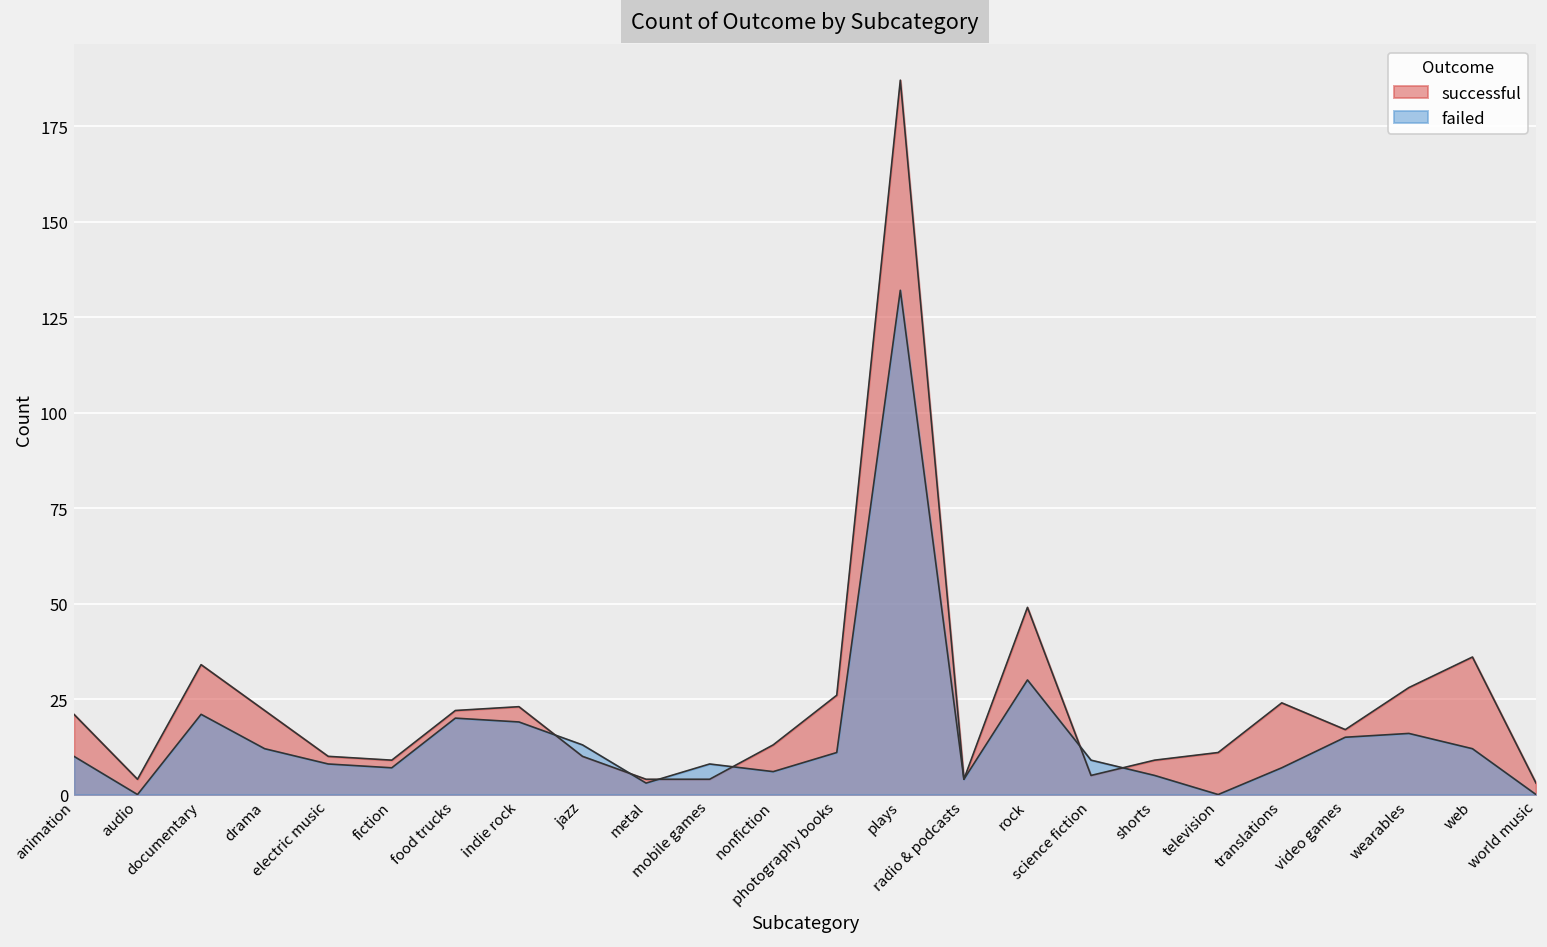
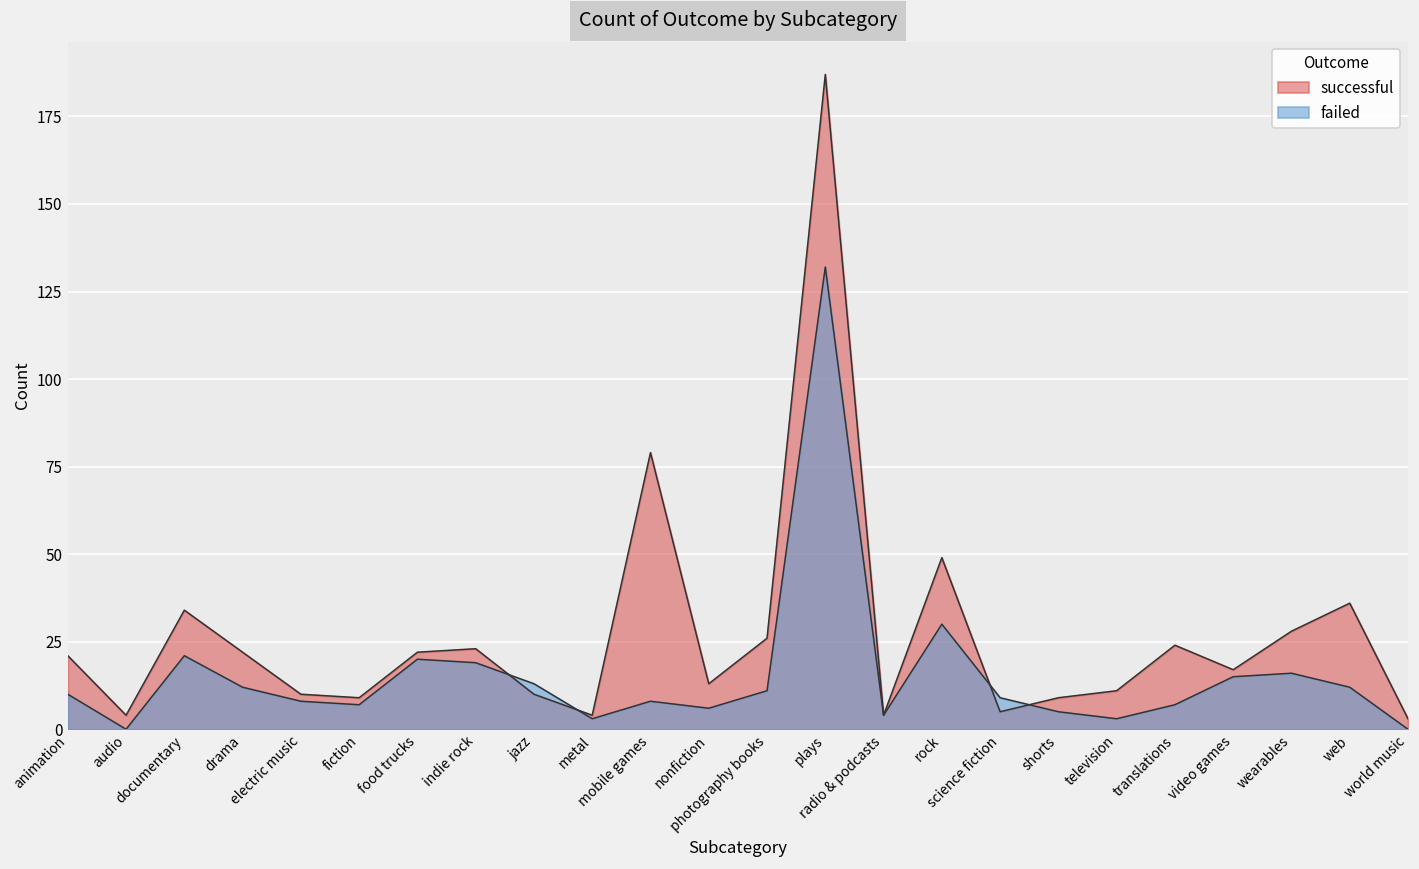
  {
    "successful": {
      "animation": 21,
      "audio": 4,
      "documentary": 34,
      "drama": 22,
      "electric music": 10,
      "fiction": 9,
      "food trucks": 22,
      "indie rock": 23,
      "jazz": 10,
      "metal": 4,
-     "mobile games": 4,
+     "mobile games": 79,
      "nonfiction": 13,
      "photography books": 26,
      "plays": 187,
      "rock": 49,
      "science fiction": 5,
      "shorts": 9,
      "television": 11,
      "translations": 24,
      "video games": 17,
      "wearables": 28,
      "web": 36,
      "world music": 3
    },
    "failed": {
      "animation": 10,
      "audio": 0,
      "documentary": 21,
      "drama": 12,
      "electric music": 8,
      "fiction": 7,
      "food trucks": 20,
      "indie rock": 19,
      "jazz": 13,
      "metal": 3,
      "mobile games": 8,
      "nonfiction": 6,
      "photography books": 11,
      "plays": 132,
      "rock": 30,
      "science fiction": 9,
      "shorts": 5,
-     "television": 0,
+     "television": 3,
      "translations": 7,
      "video games": 15,
      "wearables": 16,
      "web": 12,
      "world music": 0
    }
  }
